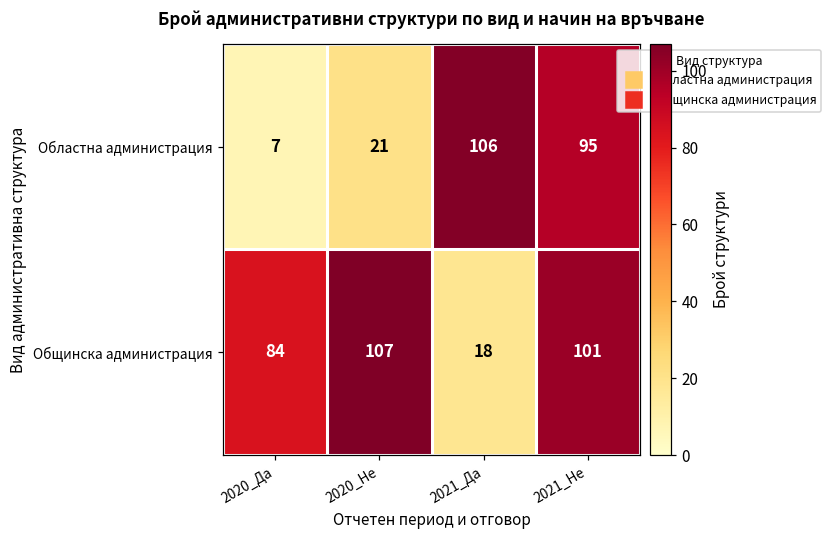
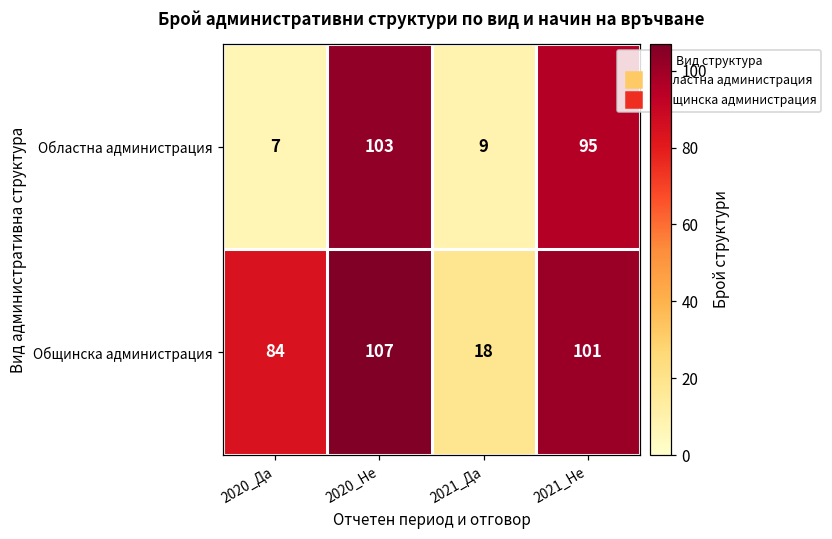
  {
    "Областна администрация": {
      "2020_Да": 7,
-     "2020_Не": 21,
-     "2021_Да": 106,
+     "2020_Не": 103,
+     "2021_Да": 9,
      "2021_Не": 95
    },
    "Общинска администрация": {
      "2020_Да": 84,
      "2020_Не": 107,
      "2021_Да": 18,
      "2021_Не": 101
    }
  }
